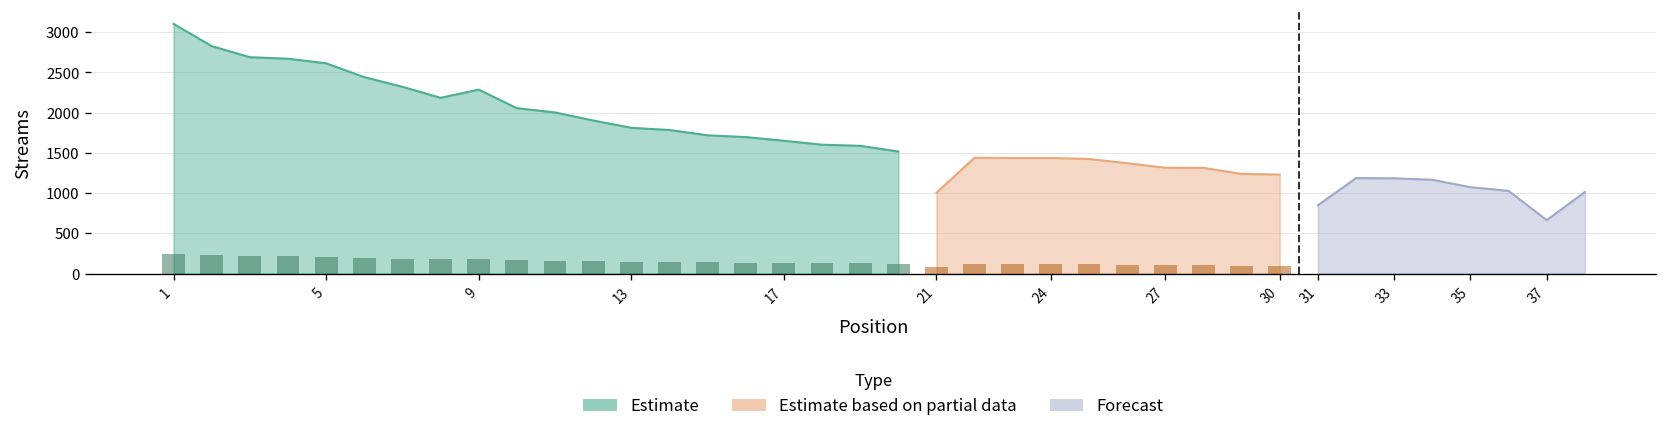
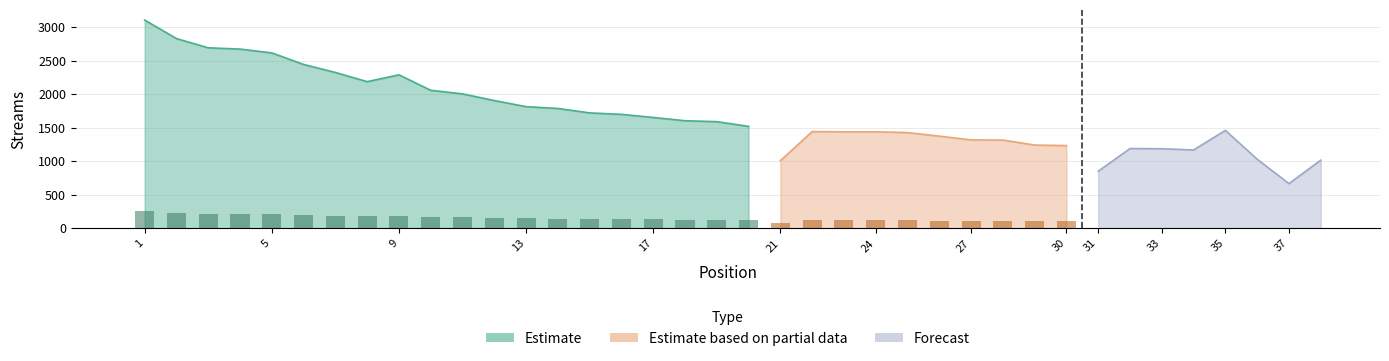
  {
    "Estimate": {
      "1": 3100,
      "5": 2600,
      "9": 2300,
      "13": 1800,
      "17": 1700
    },
    "Estimate based on partial data": {
      "21": 1000,
      "24": 1400,
      "27": 1300,
      "30": 1200
    },
    "Forecast": {
      "31": 800,
      "33": 1200,
-     "35": 1100,
+     "35": 1500,
      "37": 700
    }
  }
